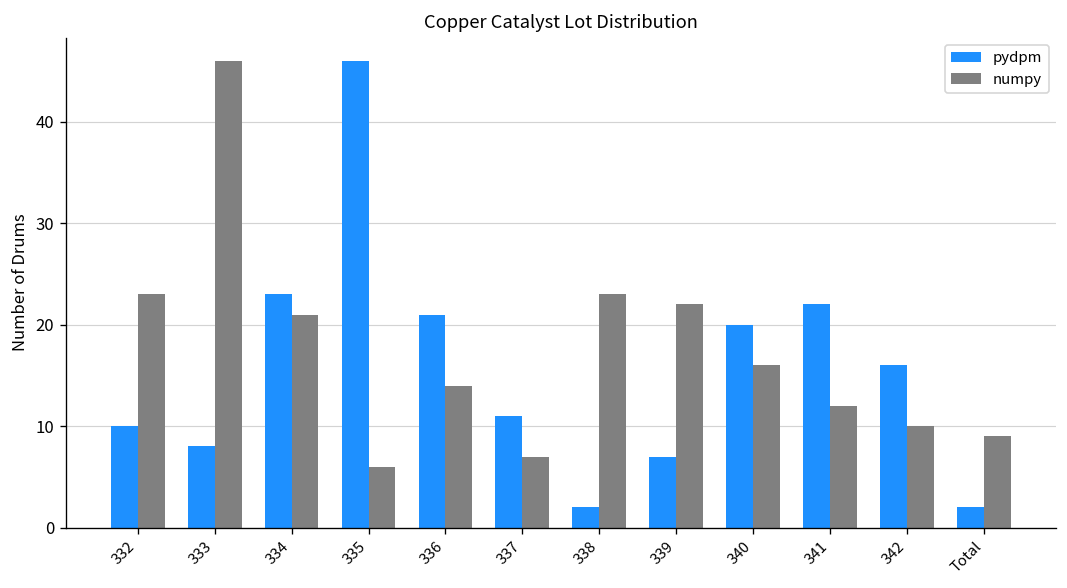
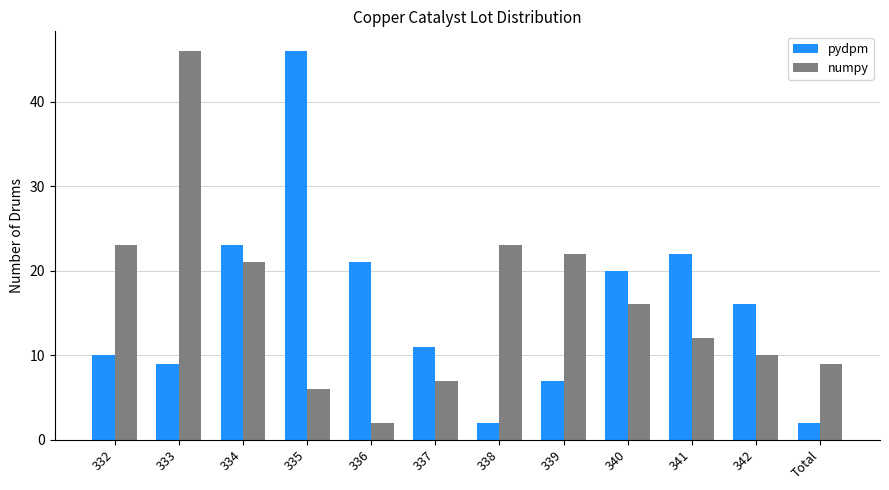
  {
    "pydpm": {
      "332": 10,
-     "333": 8,
+     "333": 9,
      "334": 23,
      "335": 46,
      "336": 21,
      "337": 11,
      "338": 2,
      "339": 7,
      "340": 20,
      "341": 22,
      "342": 16,
      "Total": 2
    },
    "numpy": {
      "332": 23,
      "333": 46,
      "334": 21,
      "335": 6,
-     "336": 14,
+     "336": 2,
      "337": 7,
      "338": 23,
      "339": 22,
      "340": 16,
      "341": 12,
      "342": 10,
      "Total": 9
    }
  }
